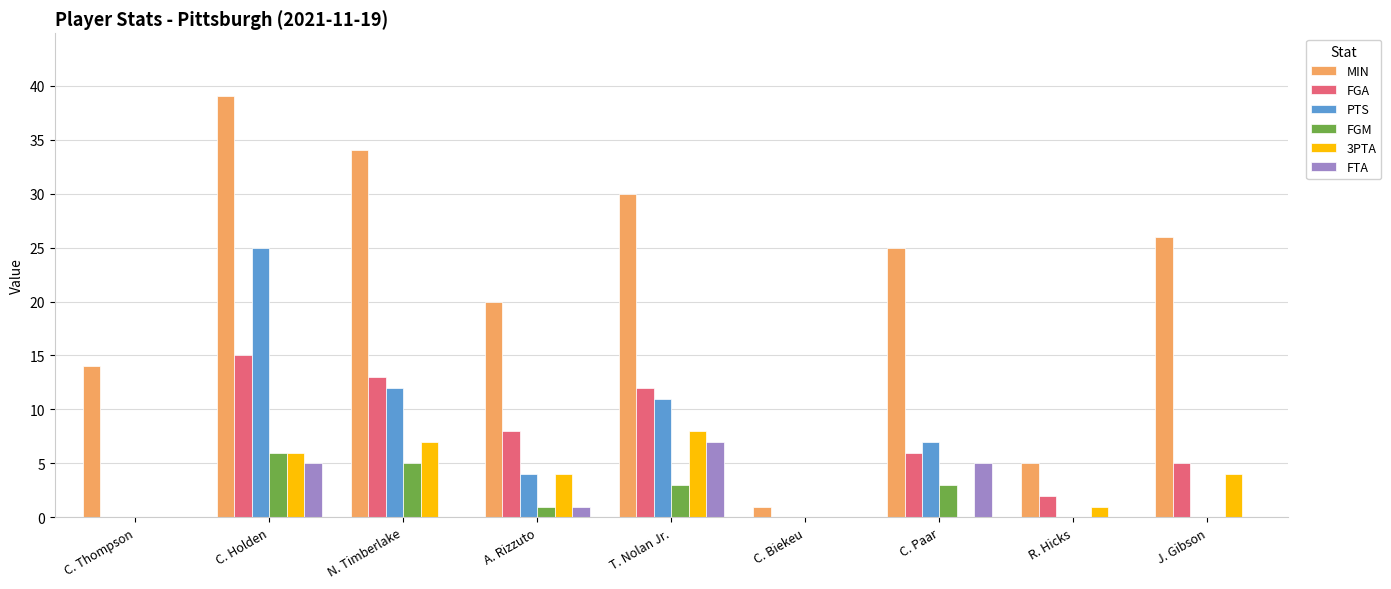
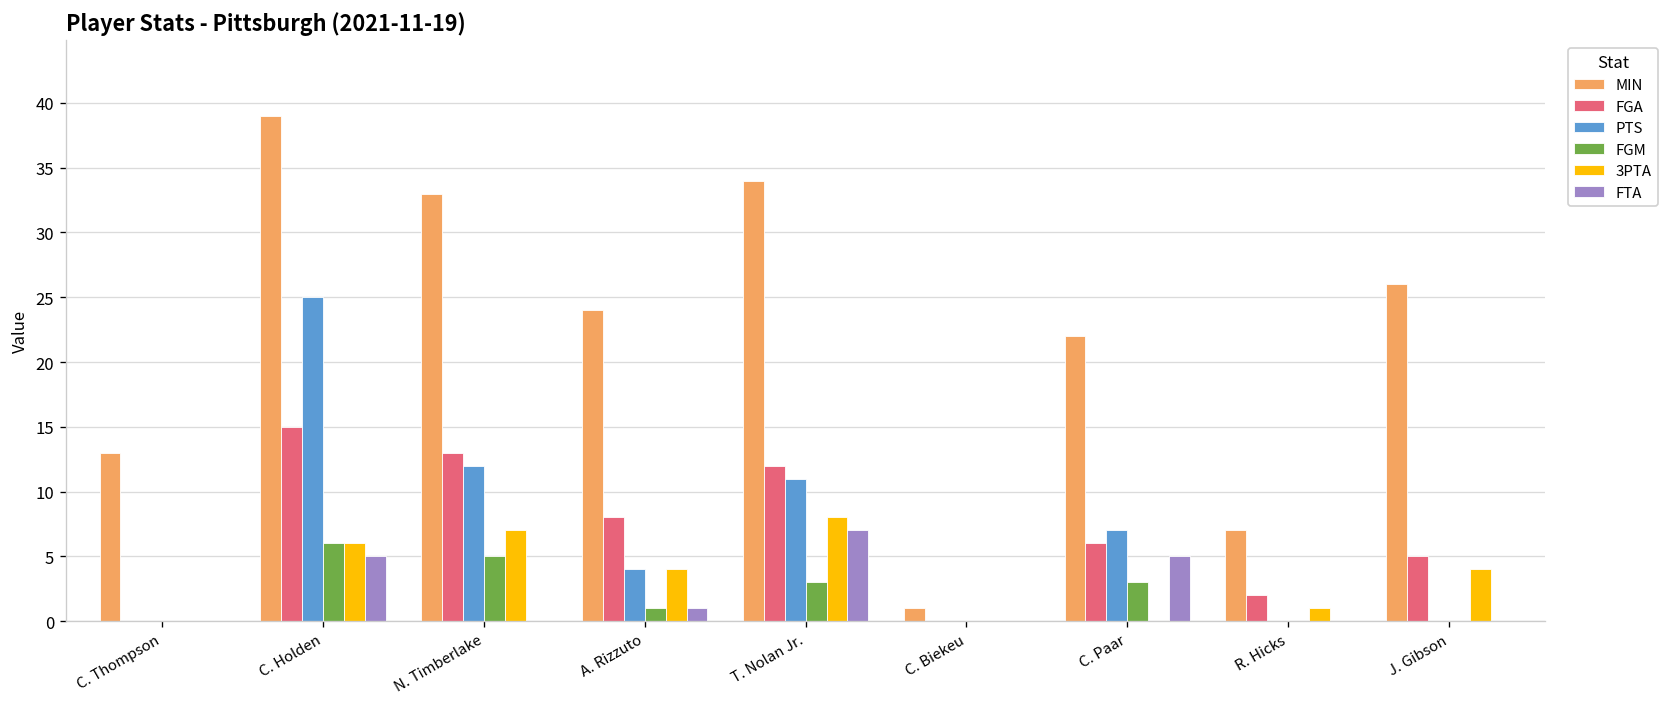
  {
    "MIN": {
-     "C. Thompson": 14,
+     "C. Thompson": 13,
      "C. Holden": 39,
-     "N. Timberlake": 34,
-     "A. Rizzuto": 20,
-     "T. Nolan Jr.": 30,
+     "N. Timberlake": 33,
+     "A. Rizzuto": 24,
+     "T. Nolan Jr.": 34,
      "C. Biekeu": 1,
-     "C. Paar": 25,
-     "R. Hicks": 5,
+     "C. Paar": 22,
+     "R. Hicks": 7,
      "J. Gibson": 26
    },
    "FGA": {
      "C. Thompson": 0,
      "C. Holden": 15,
      "N. Timberlake": 13,
      "A. Rizzuto": 8,
      "T. Nolan Jr.": 12,
      "C. Biekeu": 0,
      "C. Paar": 6,
      "R. Hicks": 2,
      "J. Gibson": 5
    },
    "PTS": {
      "C. Thompson": 0,
      "C. Holden": 25,
      "N. Timberlake": 12,
      "A. Rizzuto": 4,
      "T. Nolan Jr.": 11,
      "C. Biekeu": 0,
      "C. Paar": 7,
      "R. Hicks": 0,
      "J. Gibson": 0
    },
    "FGM": {
      "C. Thompson": 0,
      "C. Holden": 6,
      "N. Timberlake": 5,
      "A. Rizzuto": 1,
      "T. Nolan Jr.": 3,
      "C. Biekeu": 0,
      "C. Paar": 3,
      "R. Hicks": 0,
      "J. Gibson": 0
    },
    "3PTA": {
      "C. Thompson": 0,
      "C. Holden": 6,
      "N. Timberlake": 7,
      "A. Rizzuto": 4,
      "T. Nolan Jr.": 8,
      "C. Biekeu": 0,
      "C. Paar": 0,
      "R. Hicks": 1,
      "J. Gibson": 4
    },
    "FTA": {
      "C. Thompson": 0,
      "C. Holden": 5,
      "N. Timberlake": 0,
      "A. Rizzuto": 1,
      "T. Nolan Jr.": 7,
      "C. Biekeu": 0,
      "C. Paar": 5,
      "R. Hicks": 0,
      "J. Gibson": 0
    }
  }
